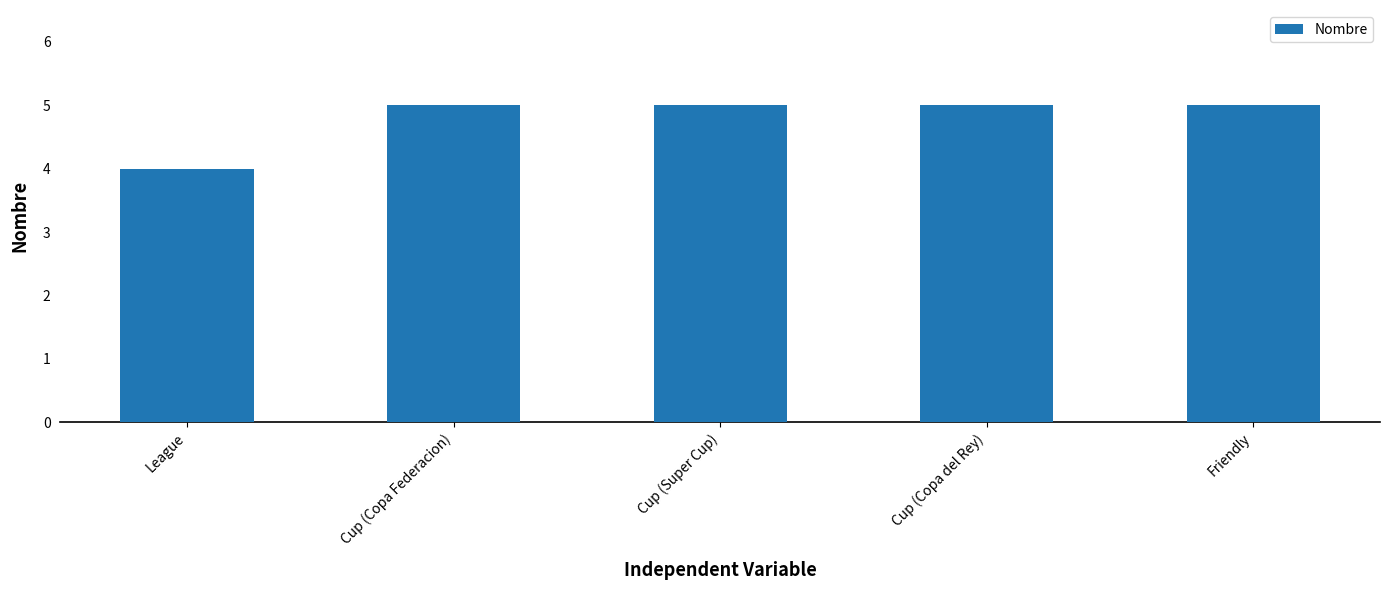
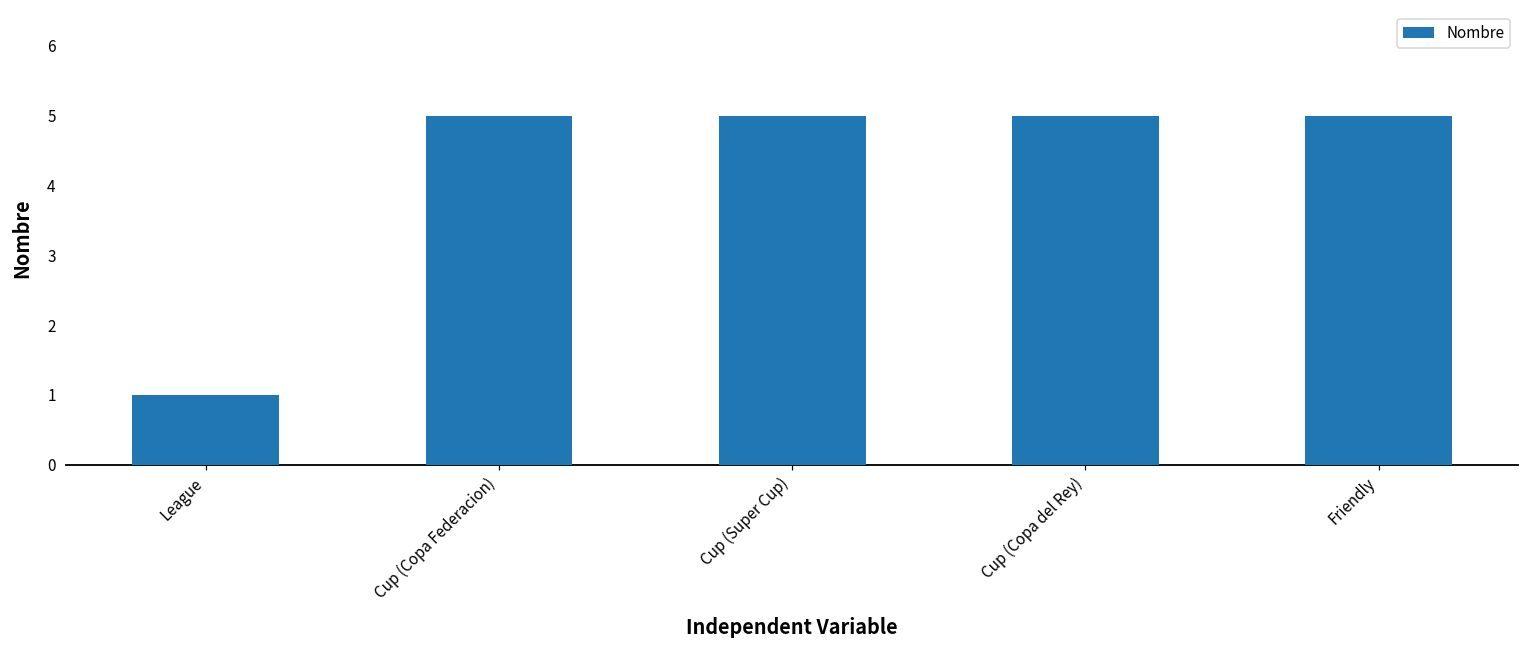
  {
-   "League": 4,
+   "League": 1,
    "Cup (Copa Federacion)": 5,
    "Cup (Super Cup)": 5,
    "Cup (Copa del Rey)": 5,
    "Friendly": 5
  }
